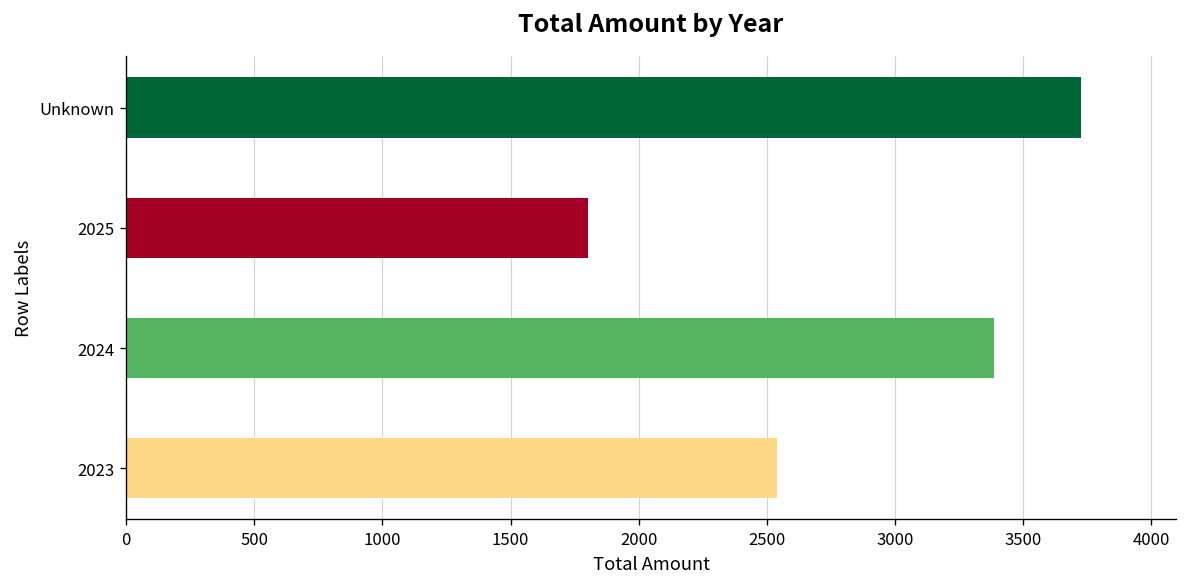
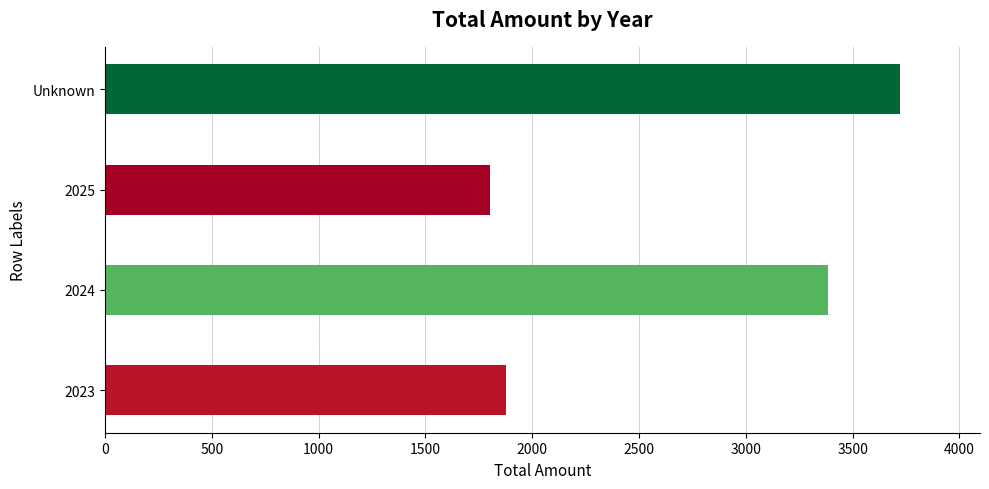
  {
    "Unknown": 3720,
    "2025": 1800,
    "2024": 3380,
-   "2023": 2540
+   "2023": 1880
  }
